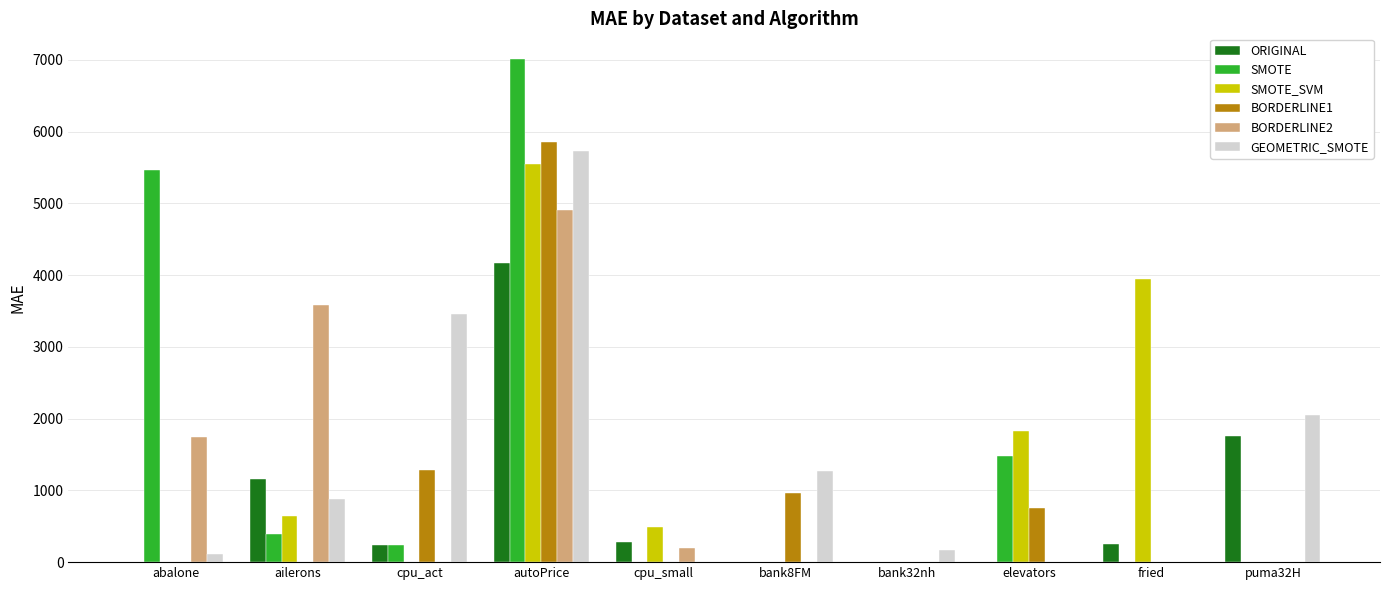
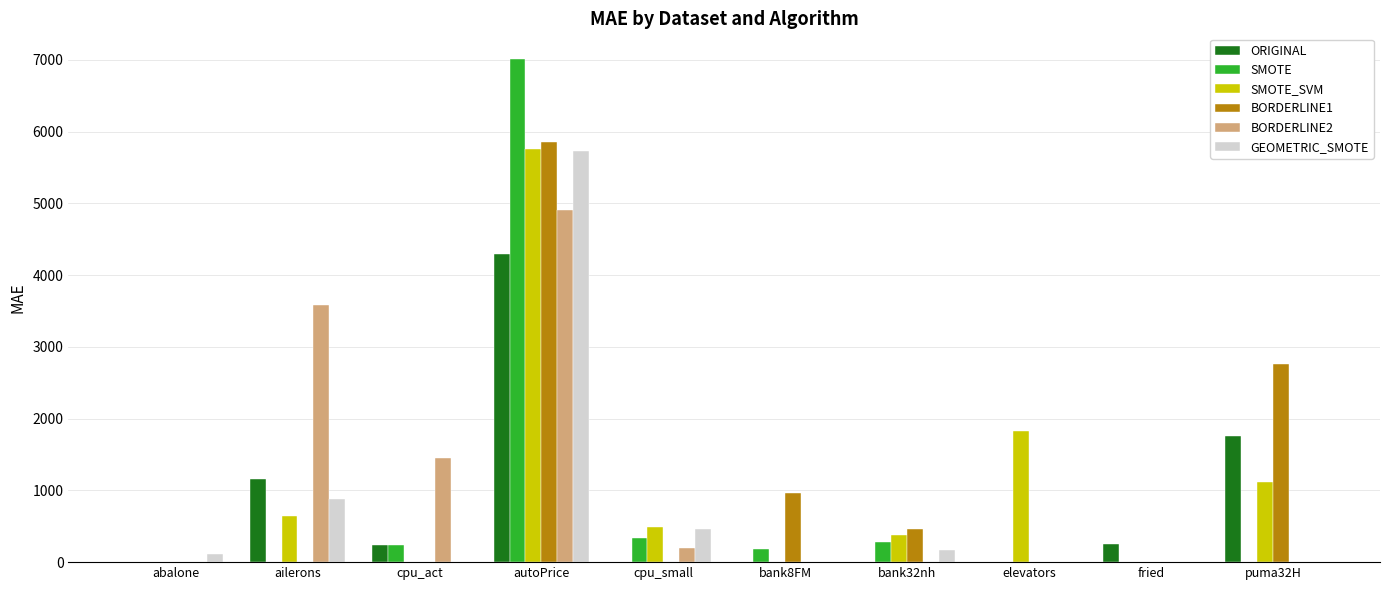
  {
    "ORIGINAL": {
      "ailerons": 1200,
      "cpu_act": 200,
-     "autoPrice": 4200,
-     "cpu_small": 300,
+     "autoPrice": 4300,
+     "cpu_small": 0,
      "fried": 300,
      "puma32H": 1800
    },
    "SMOTE": {
-     "abalone": 5500,
-     "ailerons": 400,
+     "abalone": 0,
+     "ailerons": 0,
      "cpu_act": 200,
      "autoPrice": 7000,
-     "cpu_small": 0,
-     "bank8FM": 0,
-     "bank32nh": 0,
-     "elevators": 1500
+     "cpu_small": 300,
+     "bank8FM": 200,
+     "bank32nh": 300,
+     "elevators": 0
    },
    "SMOTE_SVM": {
      "ailerons": 600,
-     "autoPrice": 5500,
+     "autoPrice": 5800,
      "cpu_small": 500,
-     "bank32nh": 0,
+     "bank32nh": 400,
      "elevators": 1800,
-     "fried": 3900,
-     "puma32H": 0
+     "fried": 0,
+     "puma32H": 1100
    },
    "BORDERLINE1": {
-     "cpu_act": 1300,
+     "cpu_act": 0,
      "autoPrice": 5900,
      "bank8FM": 1000,
-     "bank32nh": 0,
-     "elevators": 700,
-     "puma32H": 0
+     "bank32nh": 500,
+     "elevators": 0,
+     "puma32H": 2800
    },
    "BORDERLINE2": {
-     "abalone": 1700,
+     "abalone": 0,
      "ailerons": 3600,
-     "cpu_act": 0,
+     "cpu_act": 1500,
      "autoPrice": 4900,
      "cpu_small": 200
    },
    "GEOMETRIC_SMOTE": {
      "abalone": 100,
      "ailerons": 900,
-     "cpu_act": 3500,
+     "cpu_act": 0,
      "autoPrice": 5700,
-     "cpu_small": 0,
-     "bank8FM": 1300,
+     "cpu_small": 500,
+     "bank8FM": 0,
      "bank32nh": 200,
-     "puma32H": 2100
+     "puma32H": 0
    }
  }
